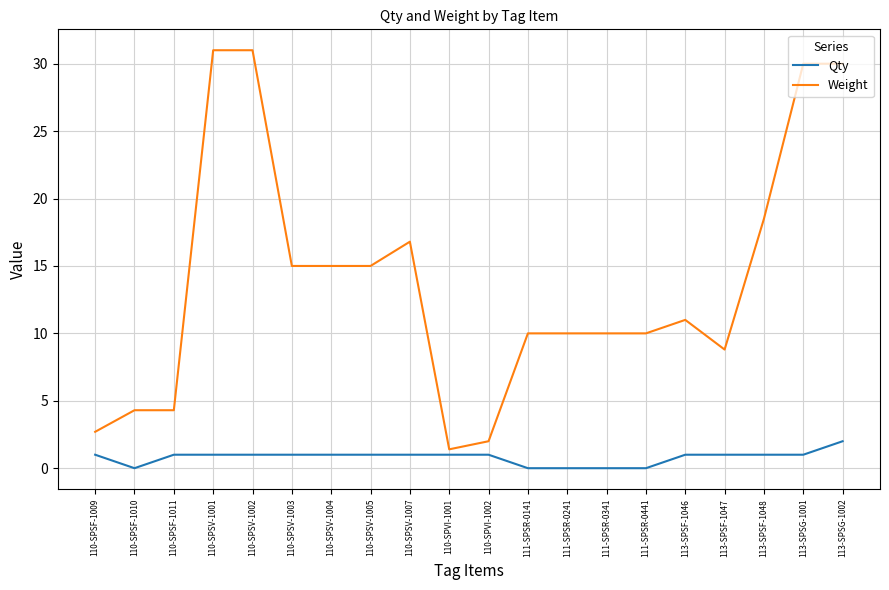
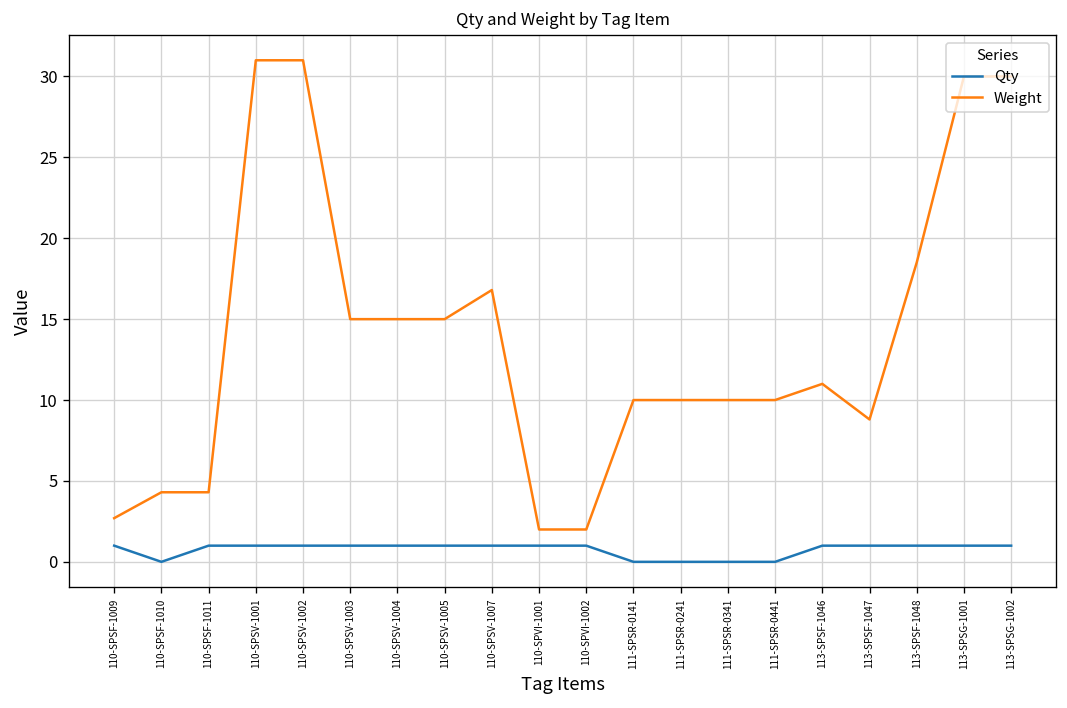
  {
    "Qty": {
      "110-SPSF-1009": 1,
      "110-SPSF-1010": 0,
      "110-SPSF-1011": 1,
      "110-SPSV-1001": 1,
      "110-SPSV-1002": 1,
      "110-SPSV-1003": 1,
      "110-SPSV-1004": 1,
      "110-SPSV-1005": 1,
      "110-SPSV-1007": 1,
      "110-SPVI-1001": 1,
      "110-SPVI-1002": 1,
      "111-SPSR-0141": 0,
      "111-SPSR-0241": 0,
      "111-SPSR-0341": 0,
      "111-SPSR-0441": 0,
      "113-SPSF-1046": 1,
      "113-SPSF-1047": 1,
      "113-SPSF-1048": 1,
      "113-SPSG-1001": 1,
-     "113-SPSG-1002": 2
+     "113-SPSG-1002": 1
    },
    "Weight": {
      "110-SPSF-1009": 2.7,
      "110-SPSF-1010": 4.3,
      "110-SPSF-1011": 4.3,
      "110-SPSV-1001": 31.0,
      "110-SPSV-1002": 31.0,
      "110-SPSV-1003": 15.0,
      "110-SPSV-1004": 15.0,
      "110-SPSV-1005": 15.0,
      "110-SPSV-1007": 16.8,
-     "110-SPVI-1001": 1.4,
+     "110-SPVI-1001": 2.0,
      "110-SPVI-1002": 2.0,
      "111-SPSR-0141": 10.0,
      "111-SPSR-0241": 10.0,
      "111-SPSR-0341": 10.0,
      "111-SPSR-0441": 10.0,
      "113-SPSF-1046": 11.0,
      "113-SPSF-1047": 8.8,
      "113-SPSF-1048": 18.5
    }
  }
